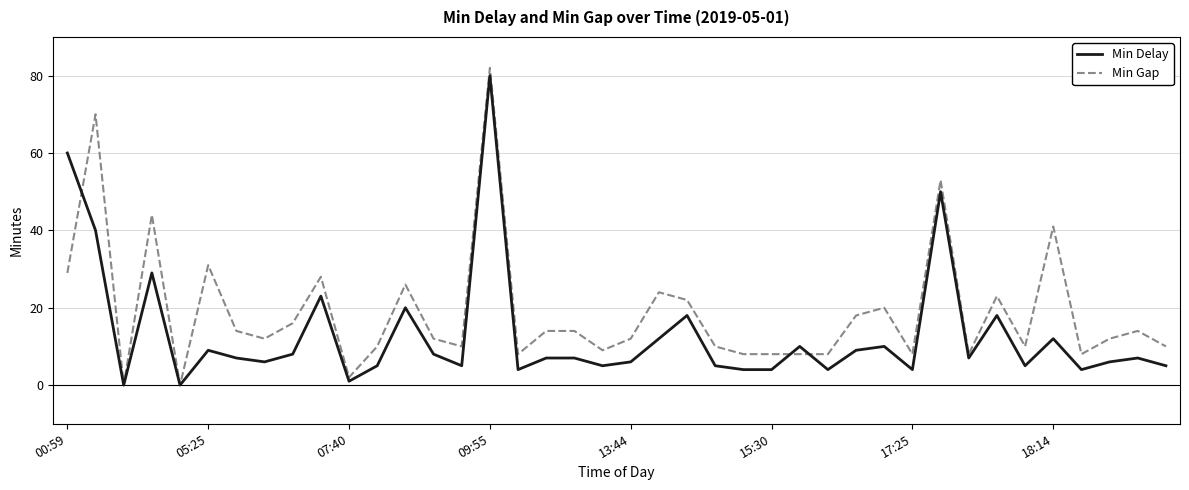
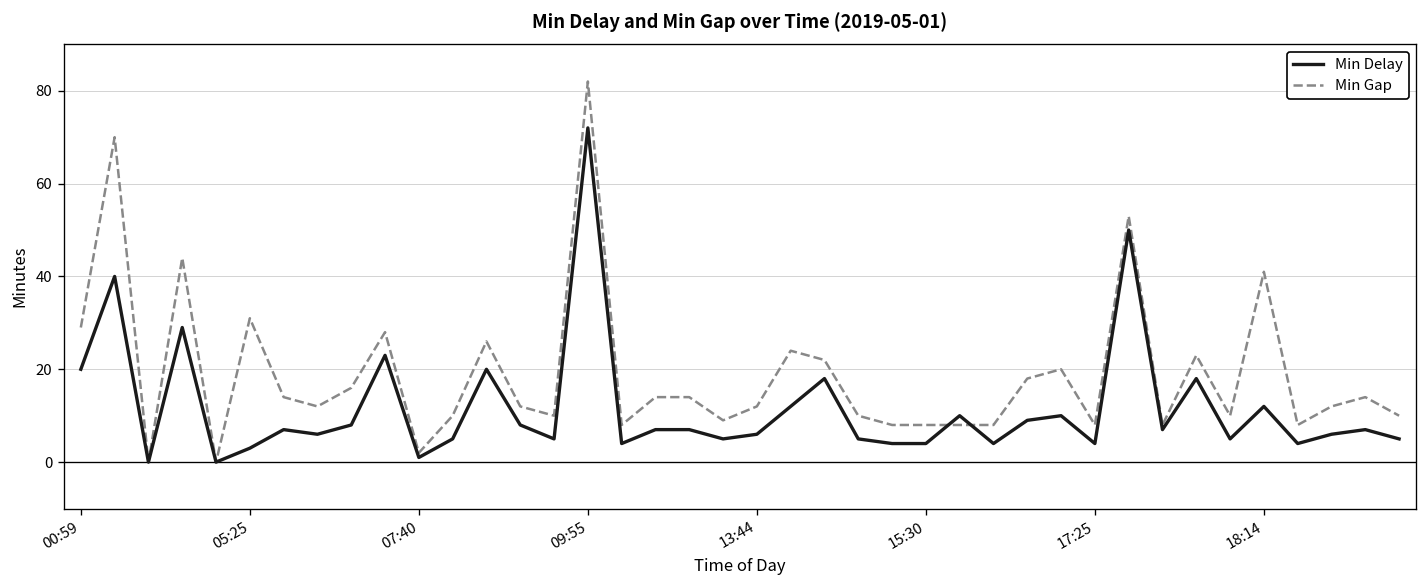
  {
    "Min Delay": {
-     "00:59": 60,
-     "05:25": 9,
+     "00:59": 20,
+     "05:25": 3,
      "07:40": 1,
-     "09:55": 80,
+     "09:55": 72,
      "13:44": 6,
      "17:25": 4,
      "18:14": 12
    },
    "Min Gap": {
      "00:59": 29,
      "05:25": 31,
      "07:40": 2,
      "09:55": 82,
      "13:44": 12,
      "17:25": 8,
      "18:14": 41
    }
  }
